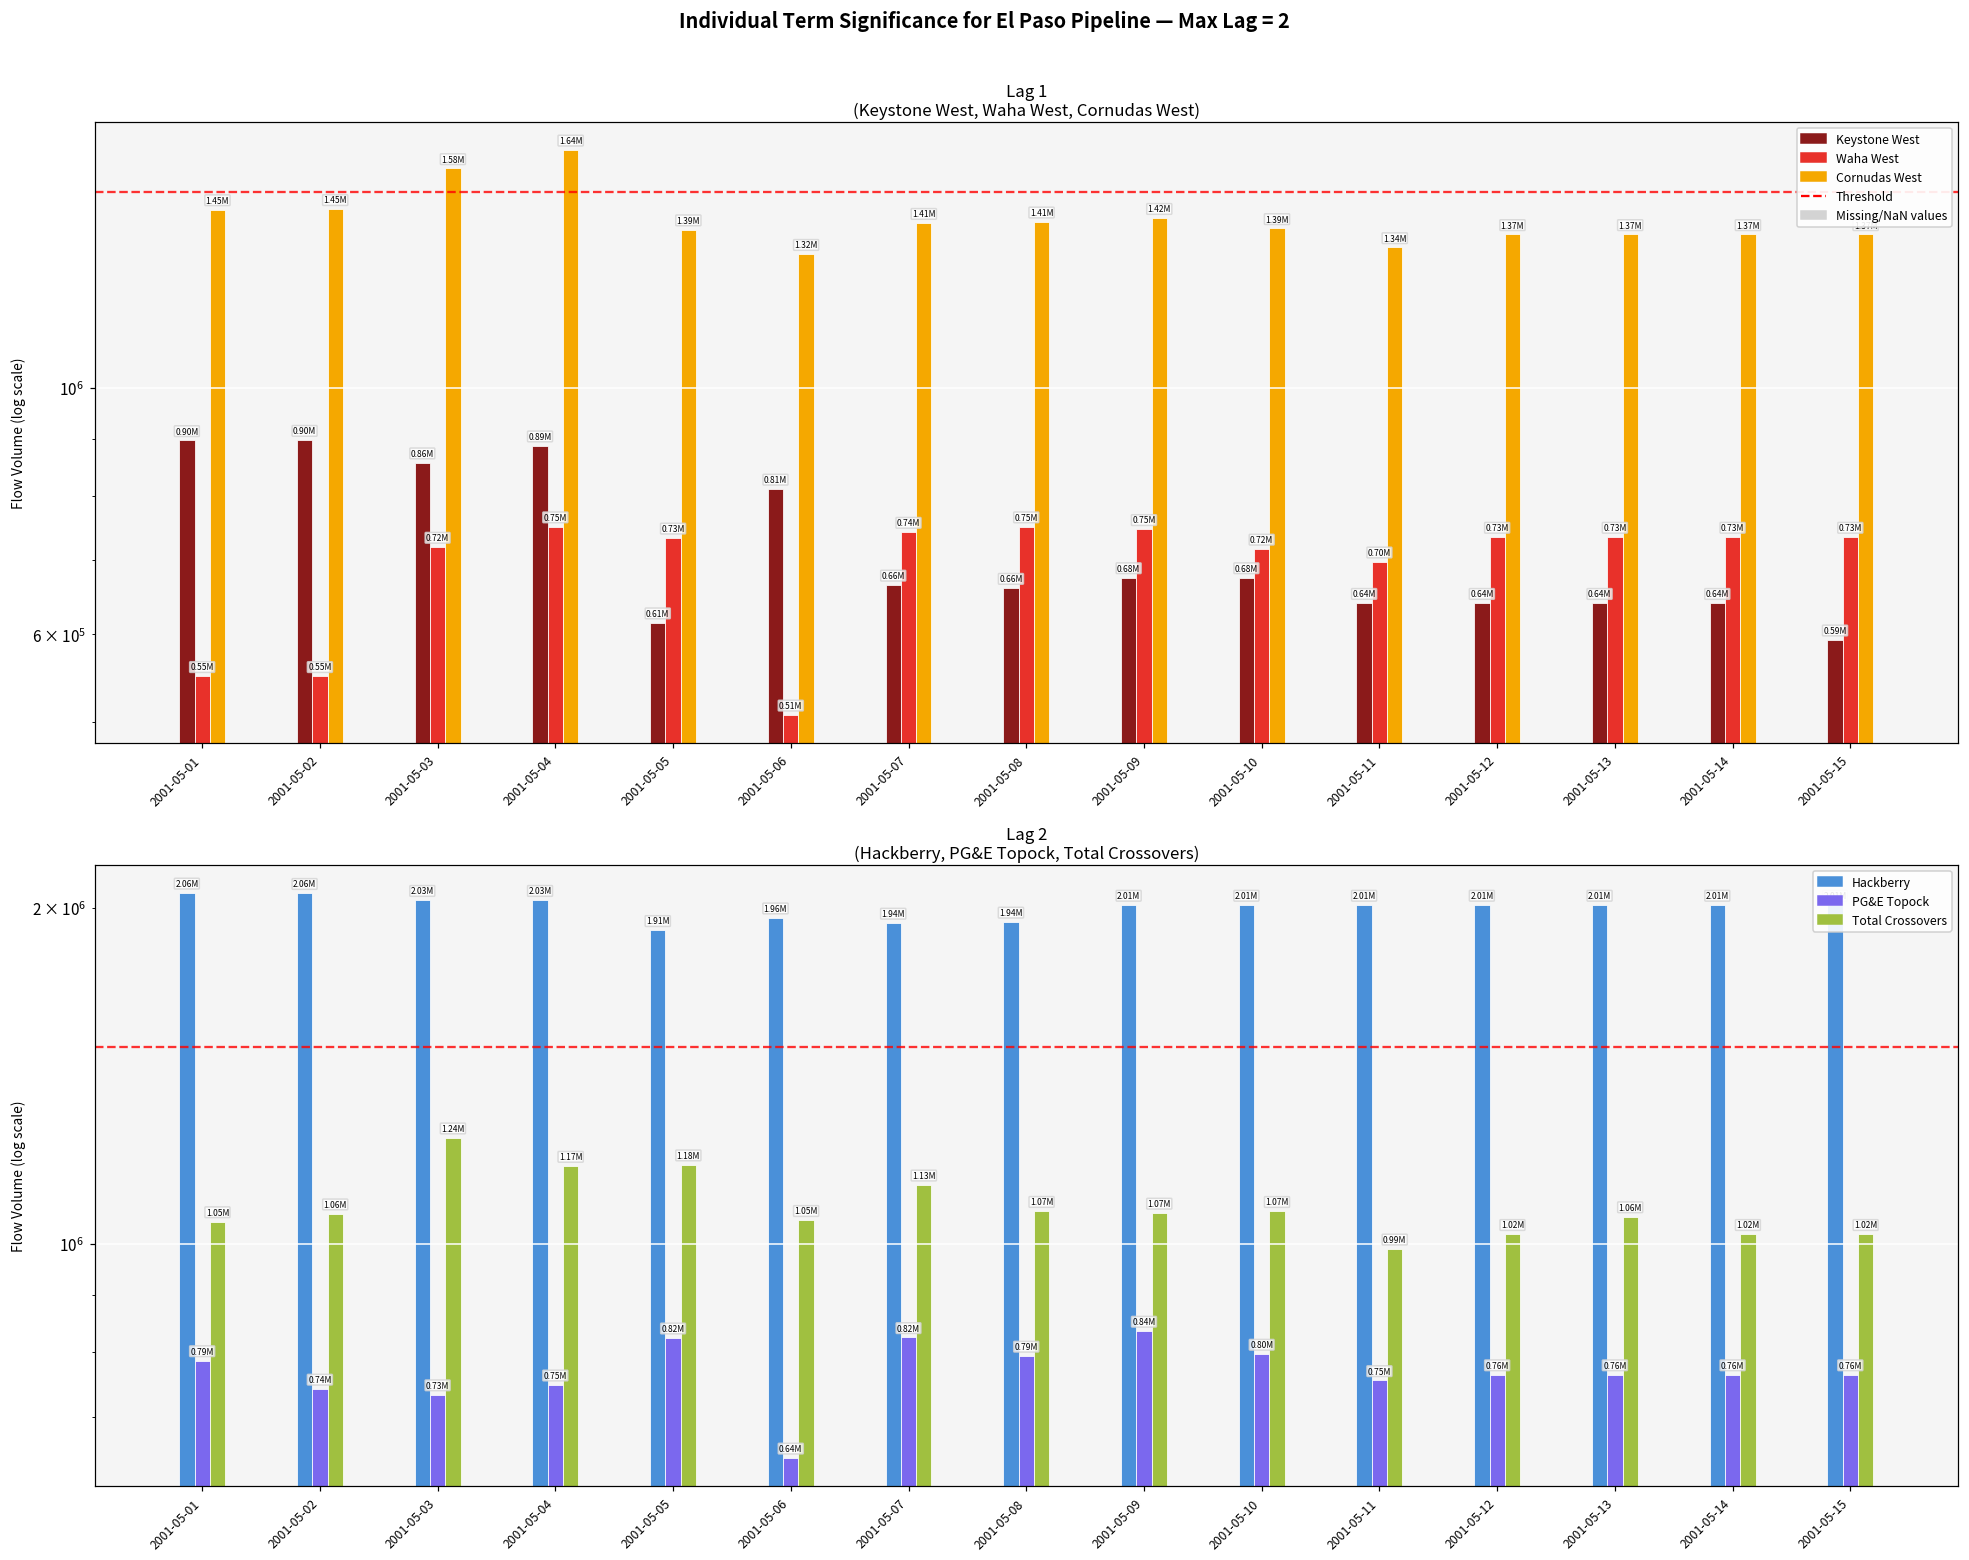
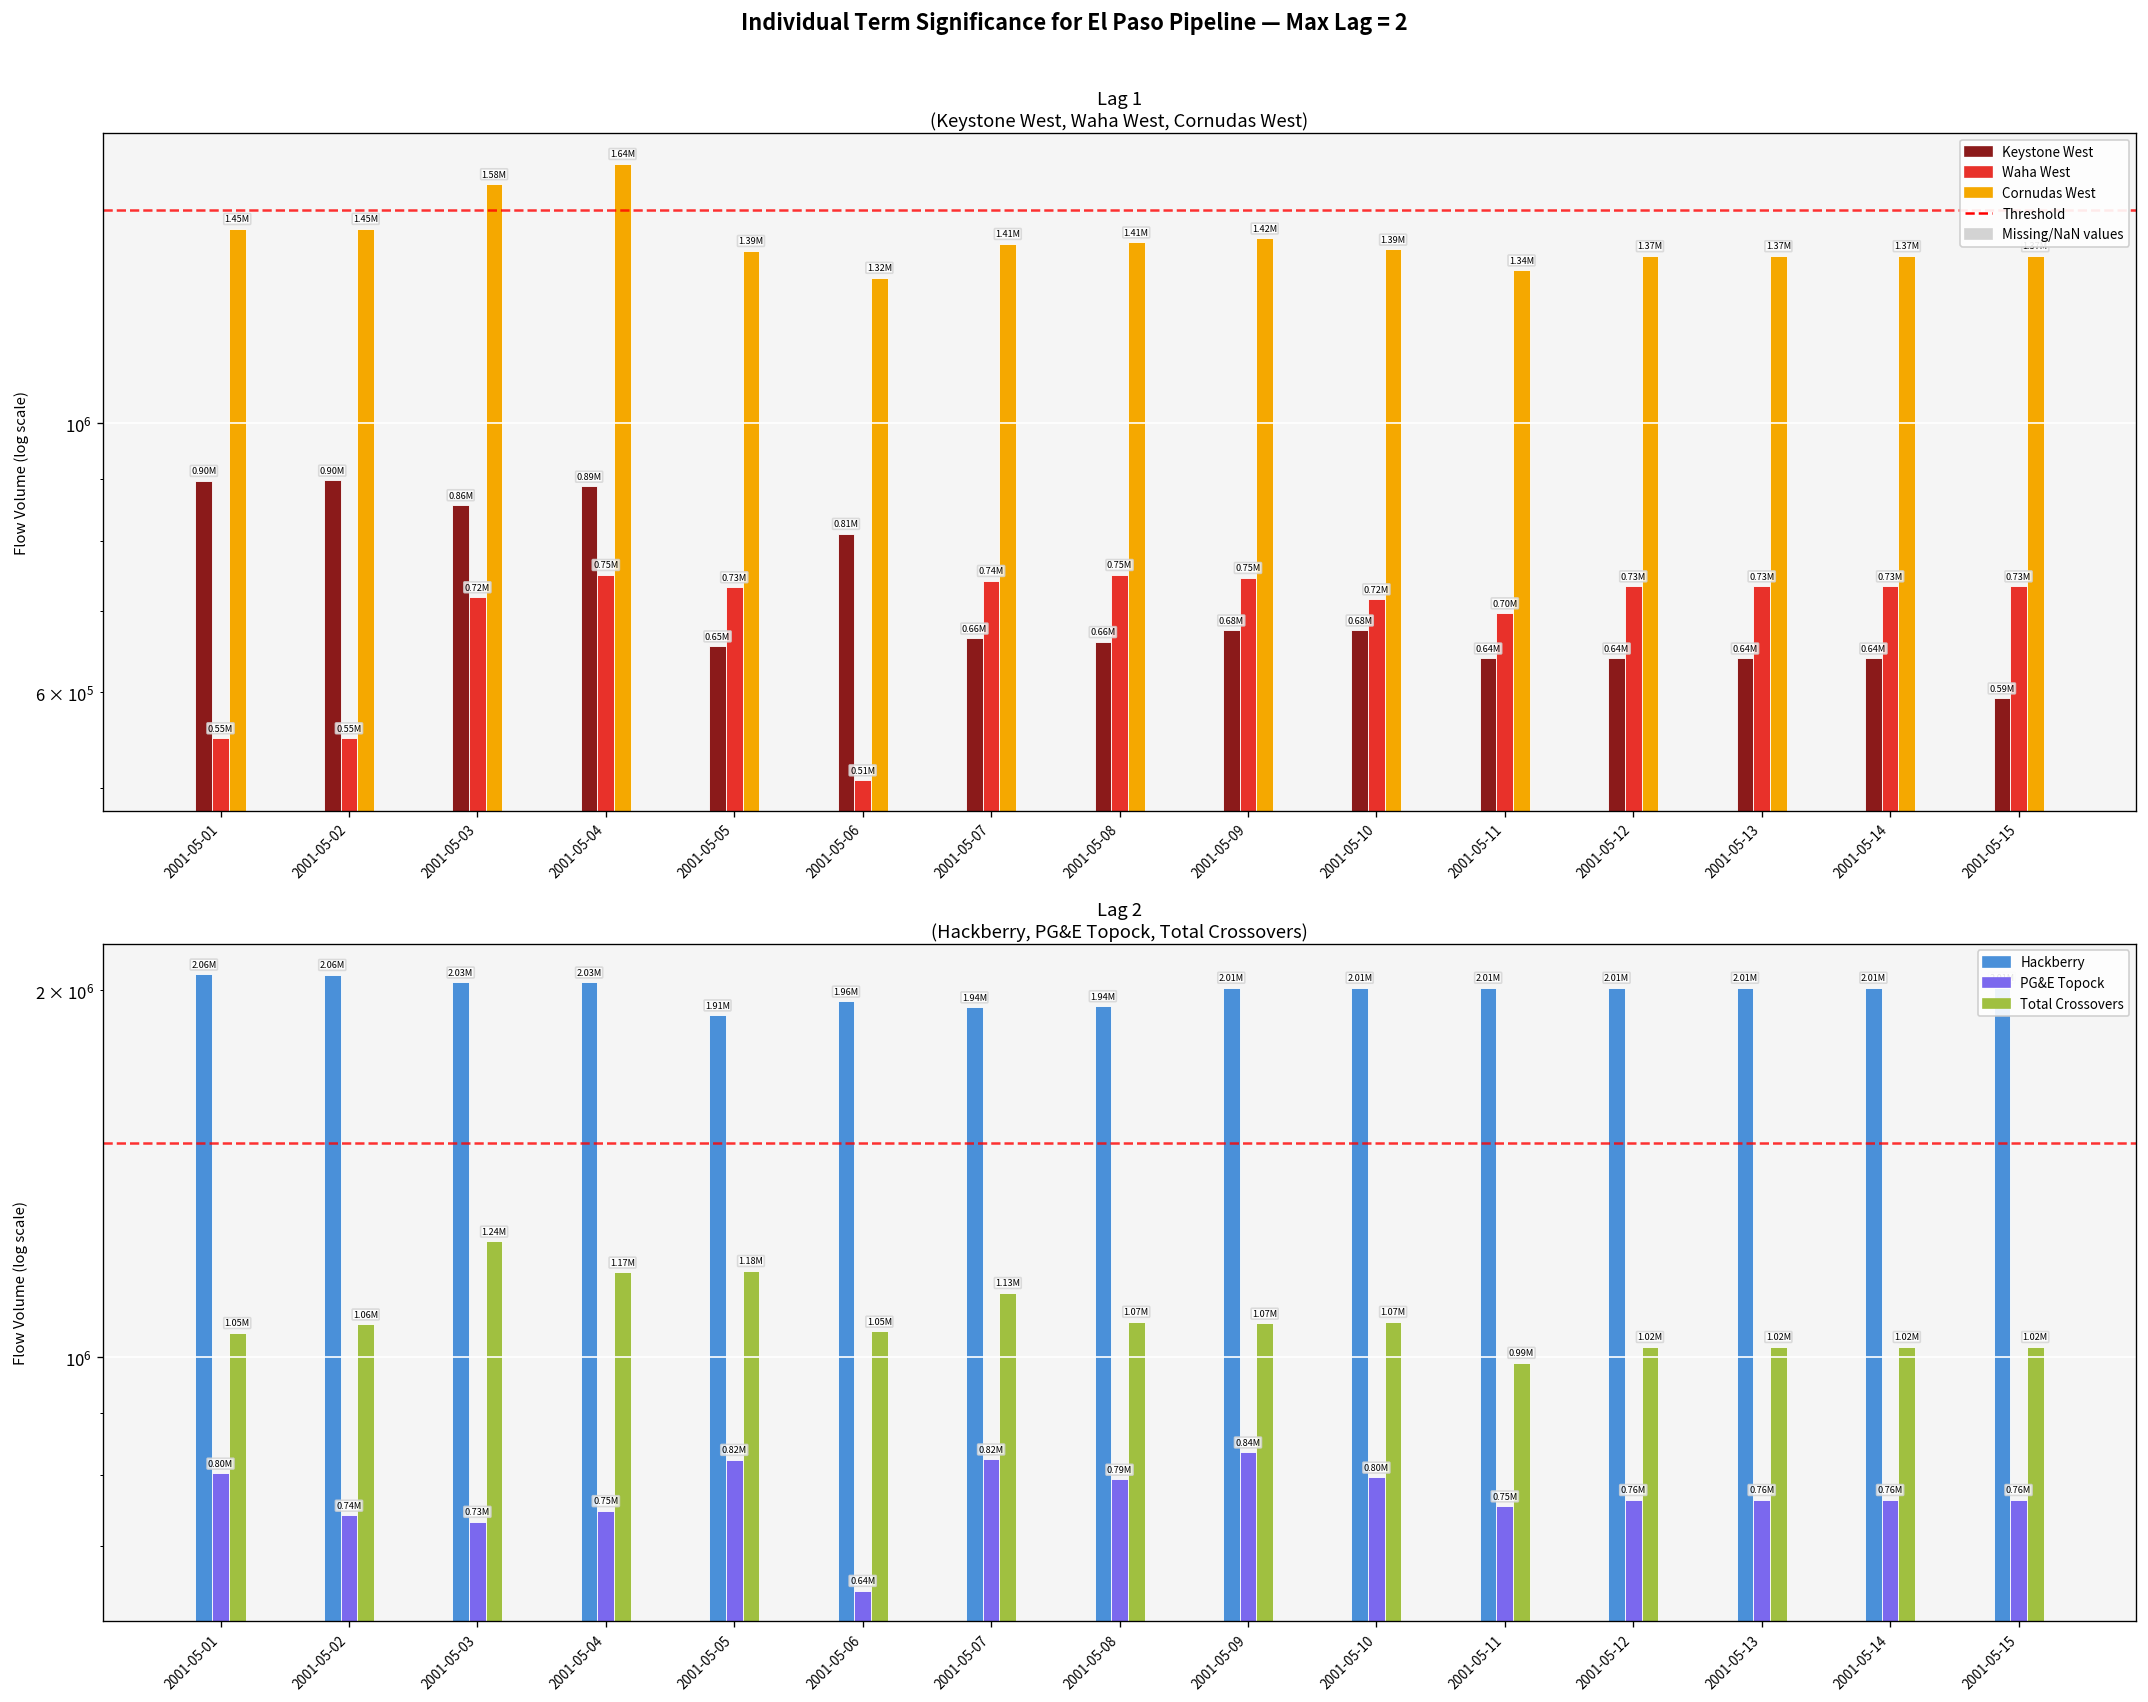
  {
    "Lag 1 (Keystone West, Waha West, Cornudas West)": {
      "Keystone West": {
-       "2001-05-05": "0.61M"
+       "2001-05-05": "0.65M"
      }
    },
    "Lag 2 (Hackberry, PG&E Topock, Total Crossovers)": {
      "PG&E Topock": {
-       "2001-05-01": "0.79M"
+       "2001-05-01": "0.80M"
      },
      "Total Crossovers": {
-       "2001-05-13": "1.06M"
+       "2001-05-13": "1.02M"
      }
    }
  }
